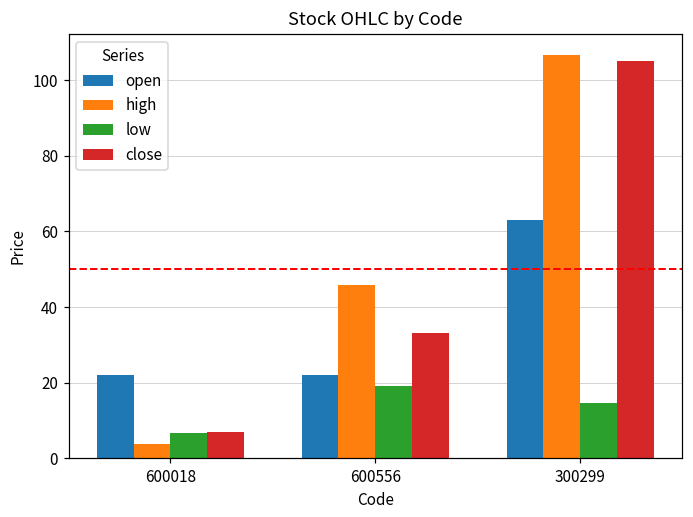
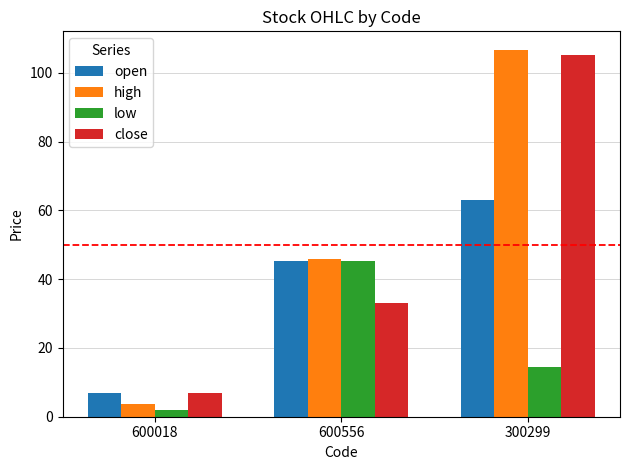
  {
    "open": {
-     "600018": 22,
-     "600556": 22,
+     "600018": 7,
+     "600556": 45,
      "300299": 63
    },
    "high": {
      "600018": 4,
      "600556": 46,
      "300299": 107
    },
    "low": {
-     "600018": 7,
-     "600556": 19,
+     "600018": 2,
+     "600556": 45,
      "300299": 15
    },
    "close": {
      "600018": 7,
      "600556": 33,
      "300299": 105
    }
  }
